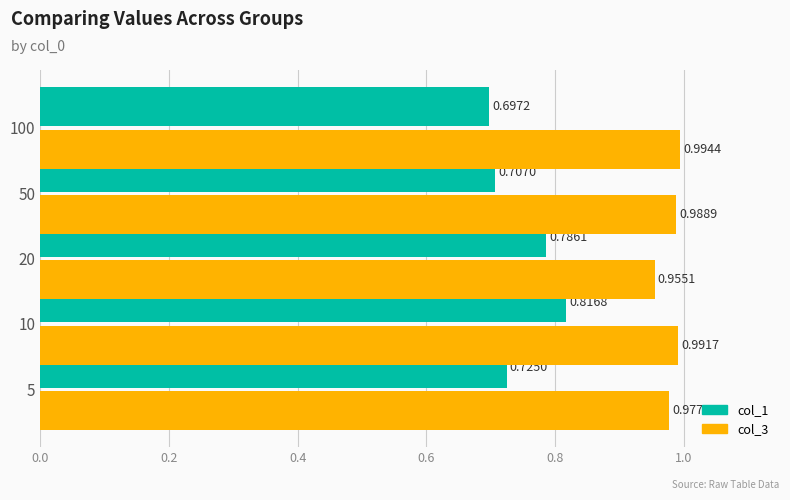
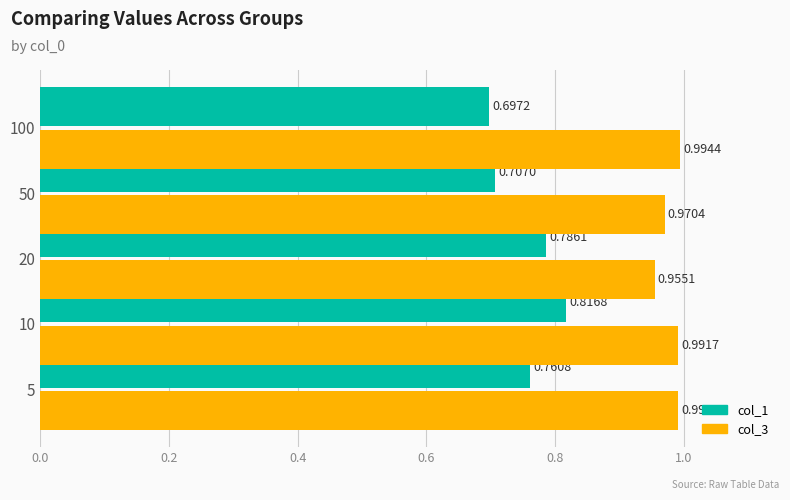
  {
    "col_1": {
      "100": 0.6972,
      "50": 0.7070,
      "20": 0.7861,
      "10": 0.8168,
-     "5": 0.7250
+     "5": 0.7608
    },
    "col_3": {
      "100": 0.9944,
-     "50": 0.9889,
+     "50": 0.9704,
      "20": 0.9551,
      "10": 0.9917,
-     "5": 0.9778
+     "5": 0.9914
    }
  }
